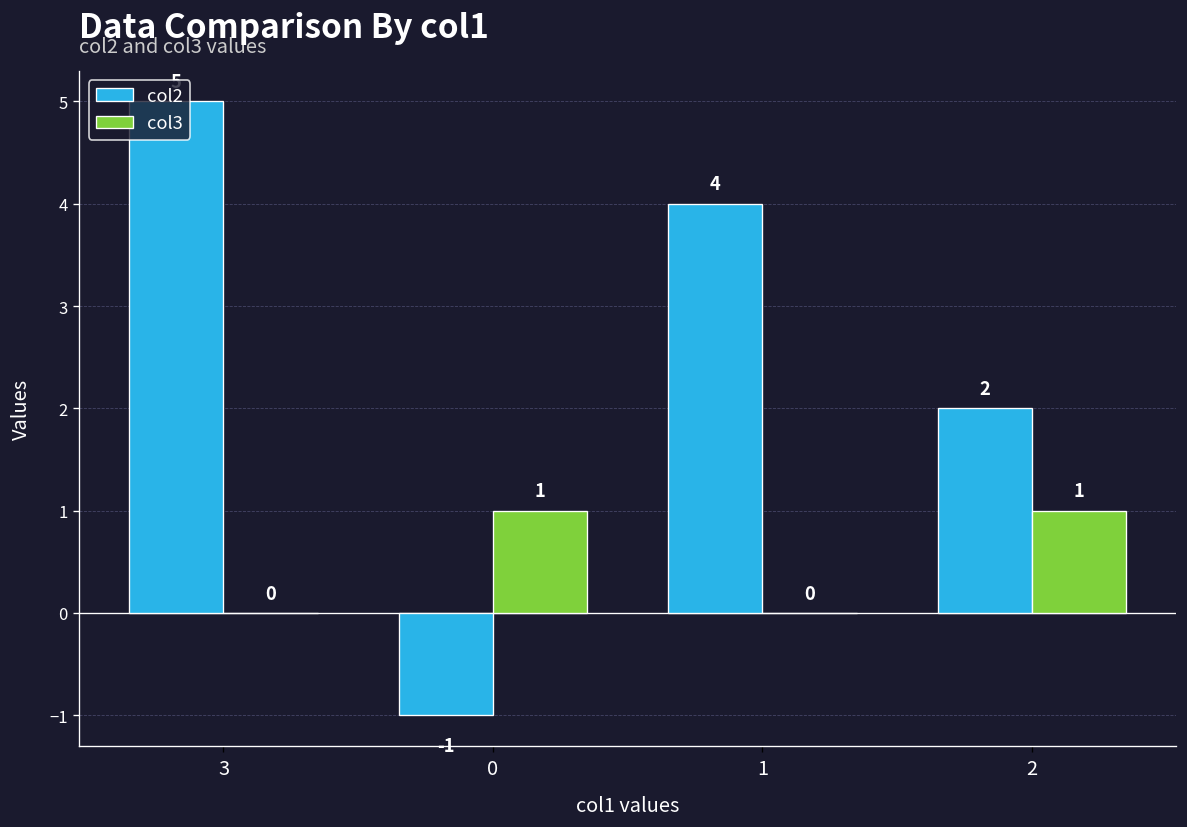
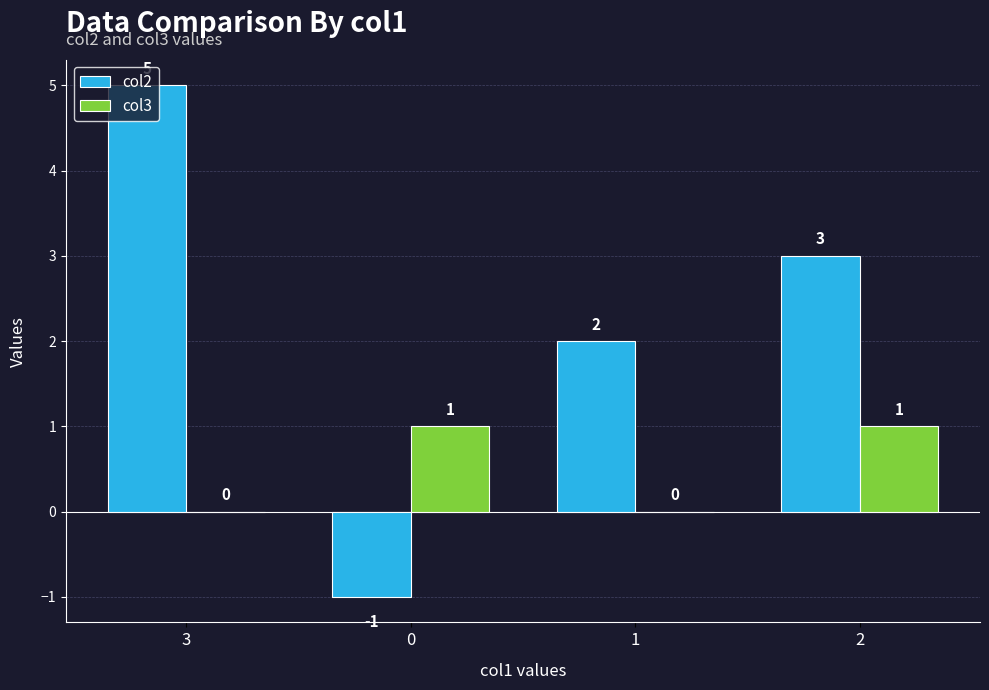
  {
    "col2": {
      "0": -1,
-     "1": 4,
-     "2": 2
+     "1": 2,
+     "2": 3
    },
    "col3": {
      "3": 0,
      "0": 1,
      "1": 0,
      "2": 1
    }
  }
